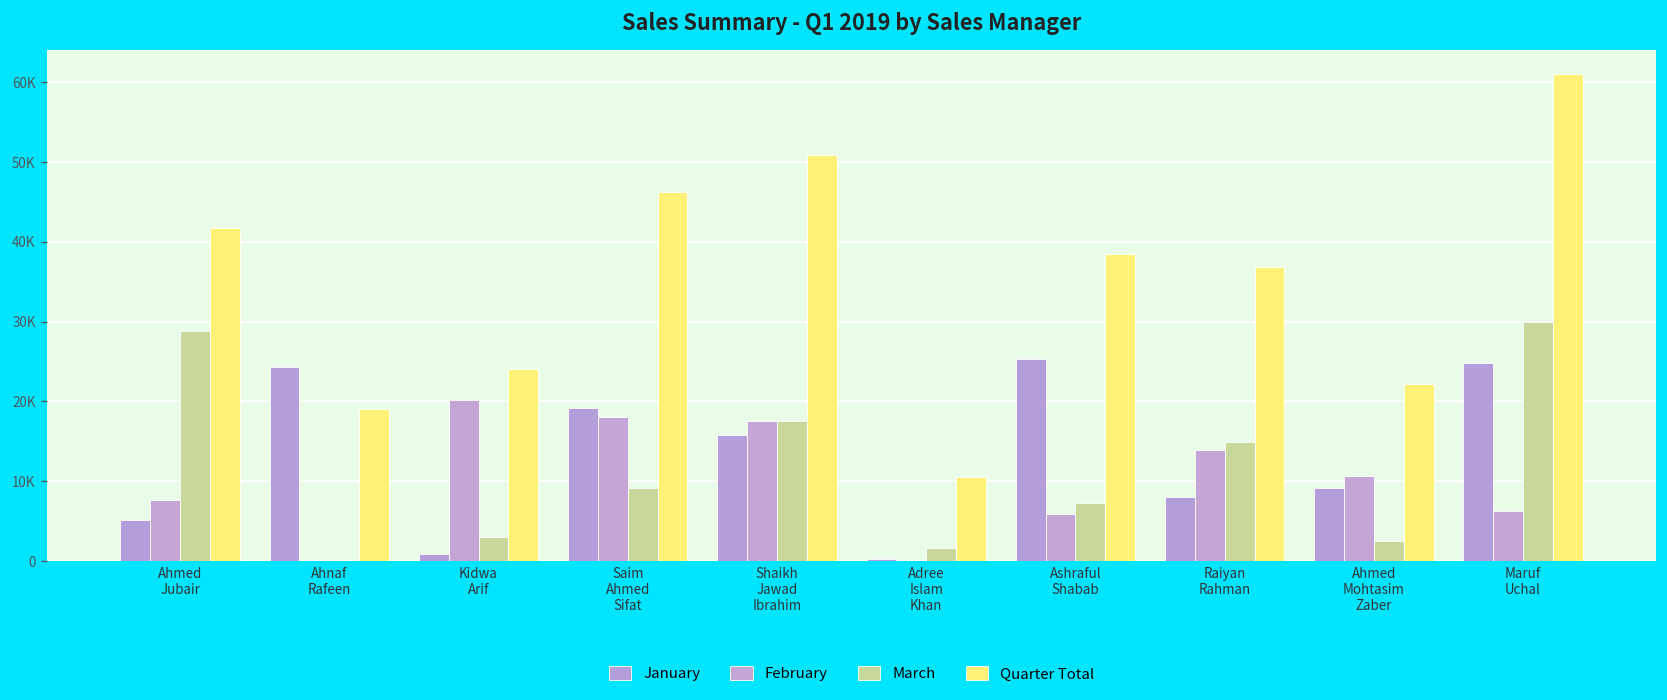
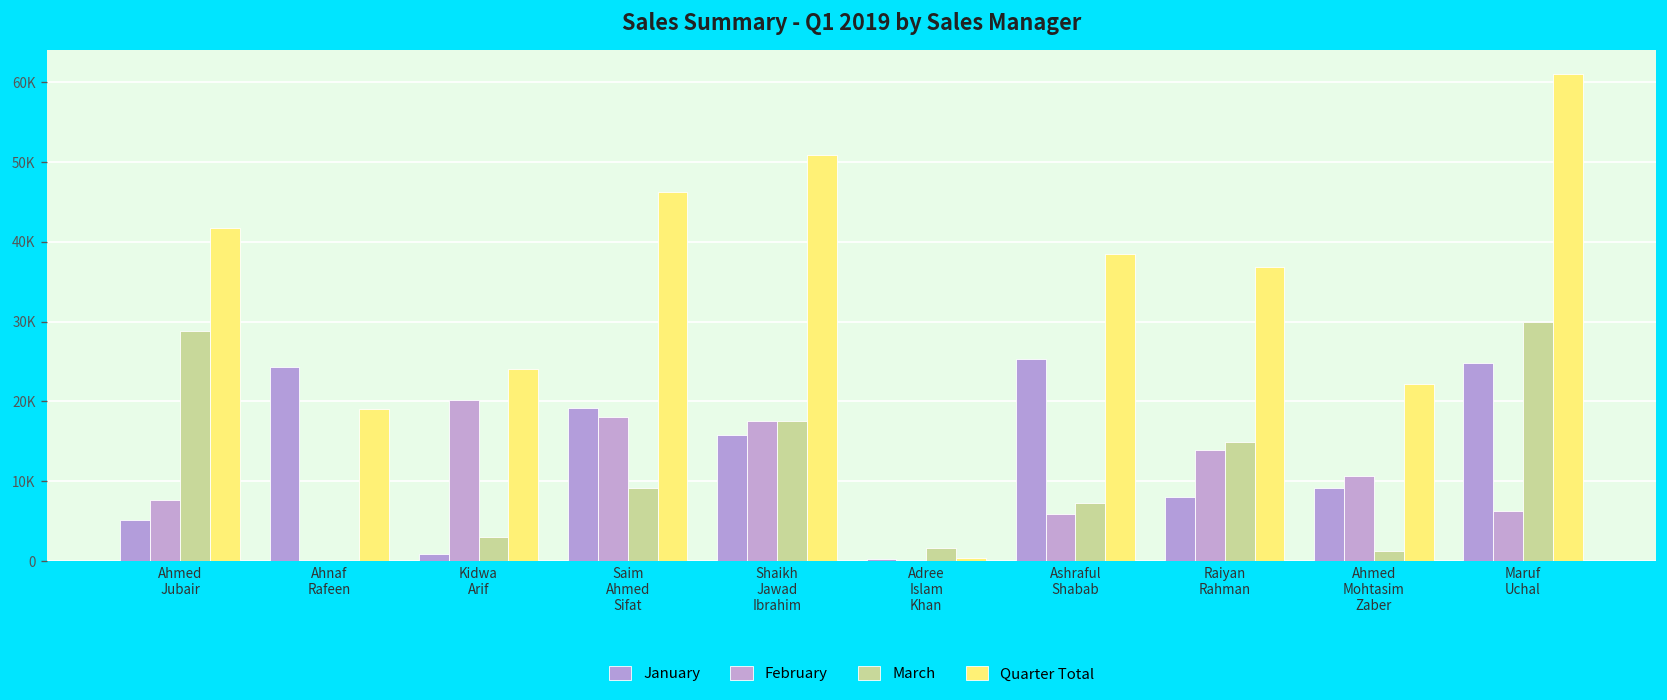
  {
    "March": {
      "Ahmed Jubair": 29000,
      "Kidwa Arif": 3000,
      "Saim Ahmed Sifat": 9000,
      "Shaikh Jawad Ibrahim": 18000,
      "Adree Islam Khan": 2000,
      "Ashraful Shabab": 7000,
      "Raiyan Rahman": 15000,
-     "Ahmed Mohtasim Zaber": 2000,
+     "Ahmed Mohtasim Zaber": 1000,
      "Maruf Uchal": 30000
    },
    "Quarter Total": {
      "Ahmed Jubair": 42000,
      "Ahnaf Rafeen": 19000,
      "Kidwa Arif": 24000,
      "Saim Ahmed Sifat": 46000,
      "Shaikh Jawad Ibrahim": 51000,
-     "Adree Islam Khan": 11000,
+     "Adree Islam Khan": 0,
      "Ashraful Shabab": 38000,
      "Raiyan Rahman": 37000,
      "Ahmed Mohtasim Zaber": 22000,
      "Maruf Uchal": 61000
    }
  }
